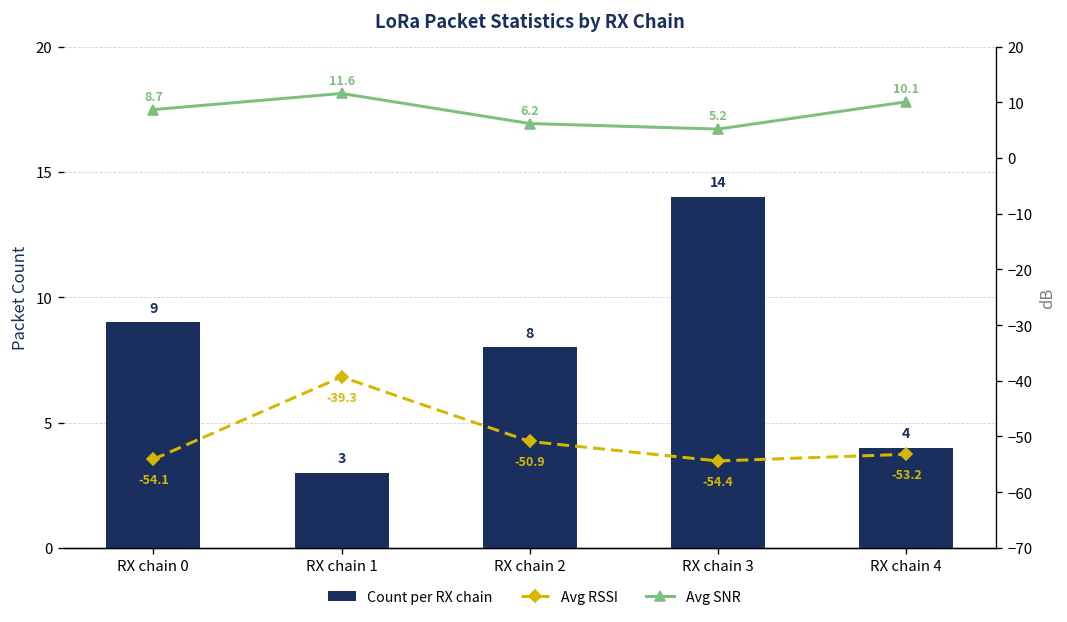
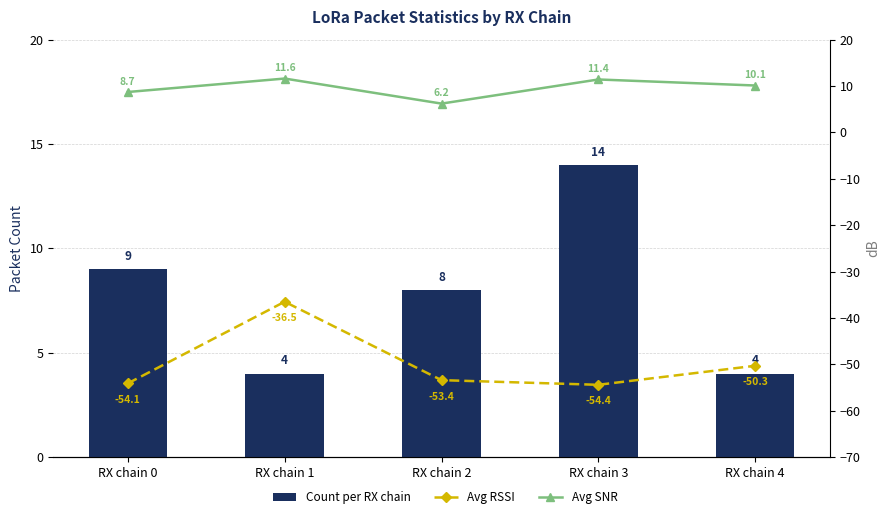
  {
    "Count per RX chain": {
      "RX chain 0": 9,
-     "RX chain 1": 3,
+     "RX chain 1": 4,
      "RX chain 2": 8,
      "RX chain 3": 14
    },
    "Avg RSSI": {
      "RX chain 0": -54.1,
-     "RX chain 1": -39.3,
-     "RX chain 2": -50.9,
+     "RX chain 1": -36.5,
+     "RX chain 2": -53.4,
      "RX chain 3": -54.4,
-     "RX chain 4": -53.2
+     "RX chain 4": -50.3
    },
    "Avg SNR": {
      "RX chain 0": 8.7,
      "RX chain 1": 11.6,
      "RX chain 2": 6.2,
-     "RX chain 3": 5.2,
+     "RX chain 3": 11.4,
      "RX chain 4": 10.1
    }
  }
